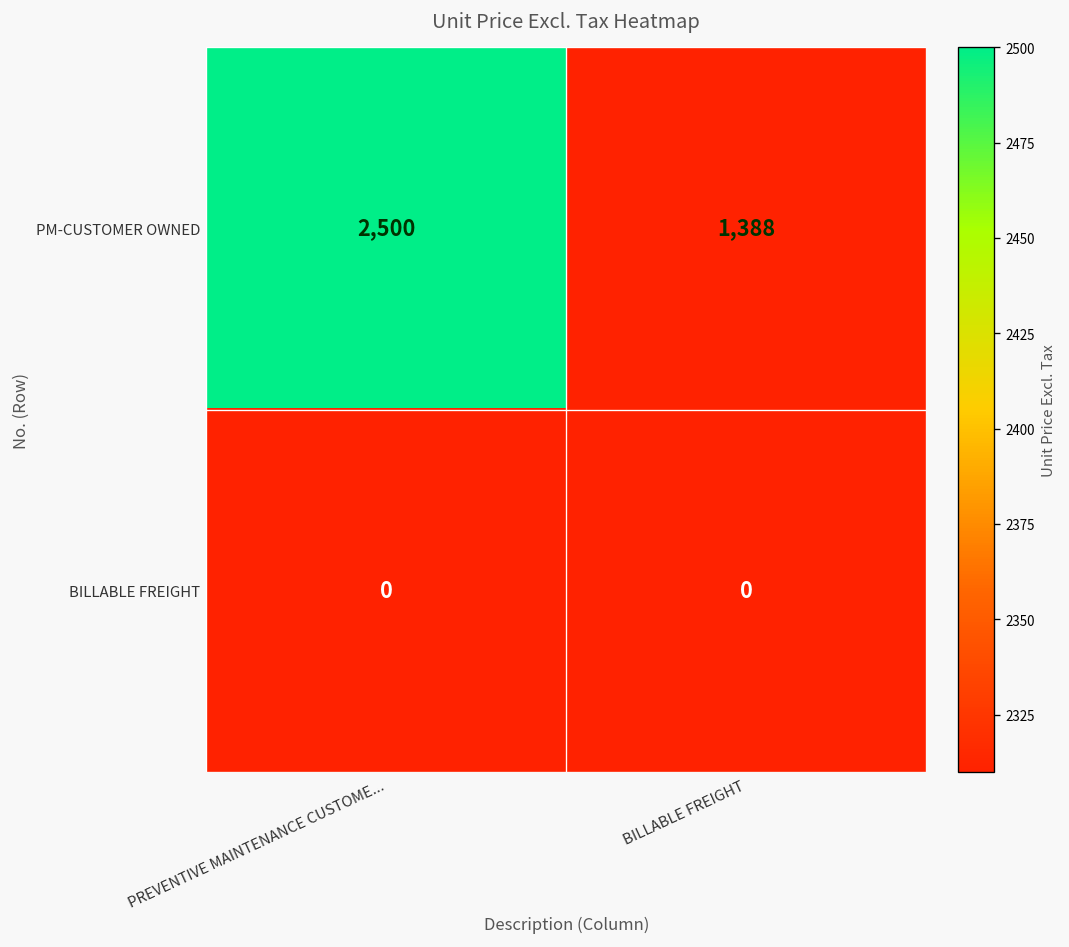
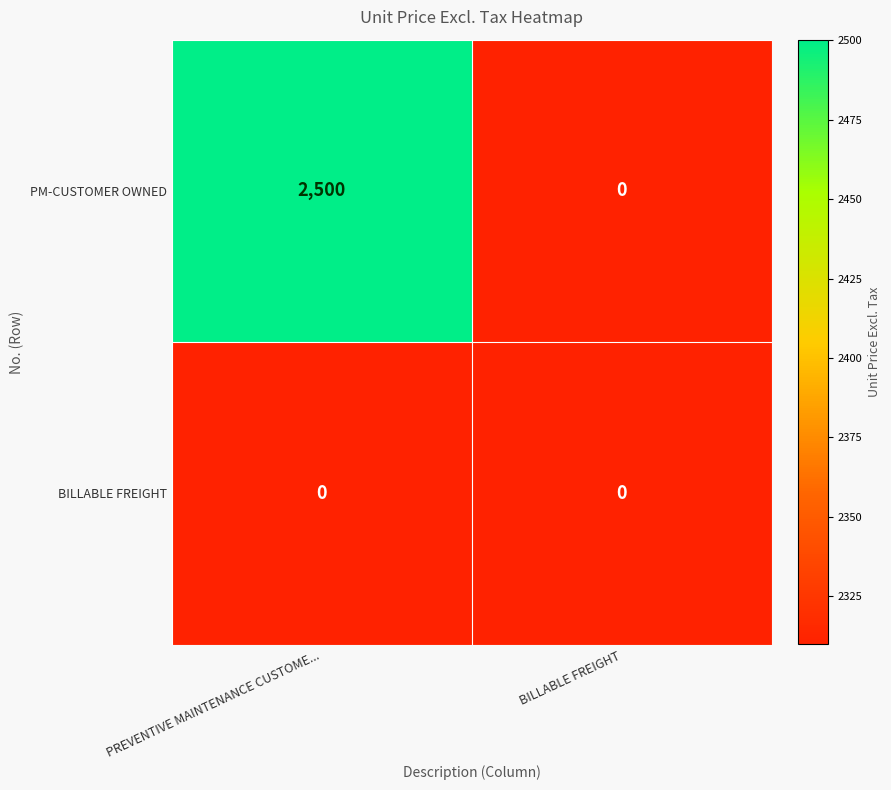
  {
    "PM-CUSTOMER OWNED": {
      "PREVENTIVE MAINTENANCE CUSTOME...": "2,500",
-     "BILLABLE FREIGHT": "1,388"
+     "BILLABLE FREIGHT": "0"
    },
    "BILLABLE FREIGHT": {
      "PREVENTIVE MAINTENANCE CUSTOME...": "0",
      "BILLABLE FREIGHT": "0"
    }
  }
